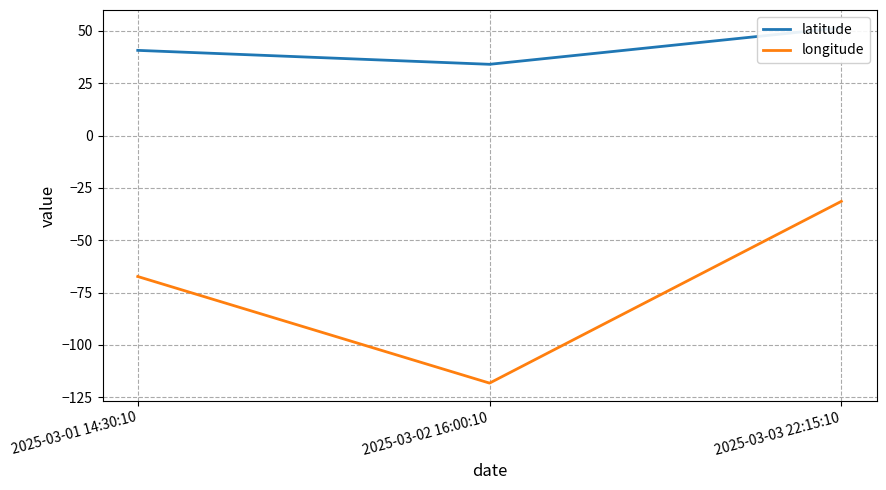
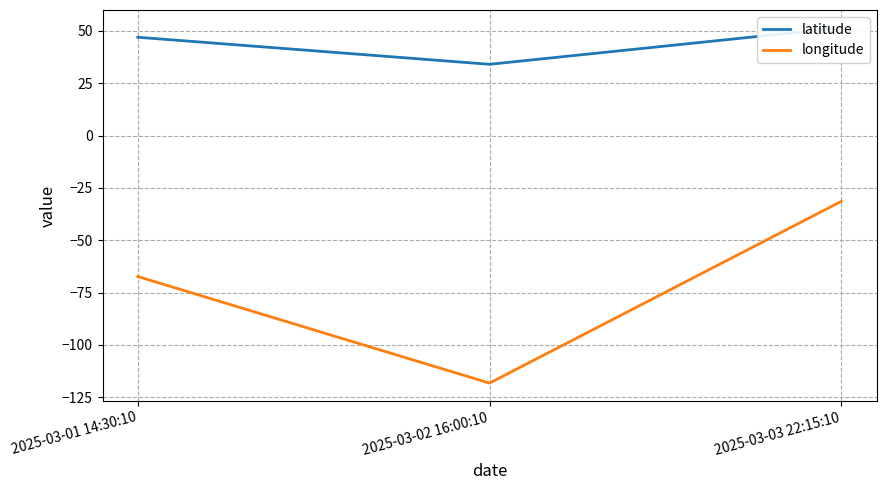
  {
    "latitude": {
-     "2025-03-01 14:30:10": 41,
+     "2025-03-01 14:30:10": 47,
      "2025-03-02 16:00:10": 34
    },
    "longitude": {
      "2025-03-01 14:30:10": -67,
      "2025-03-02 16:00:10": -118,
      "2025-03-03 22:15:10": -31
    }
  }
